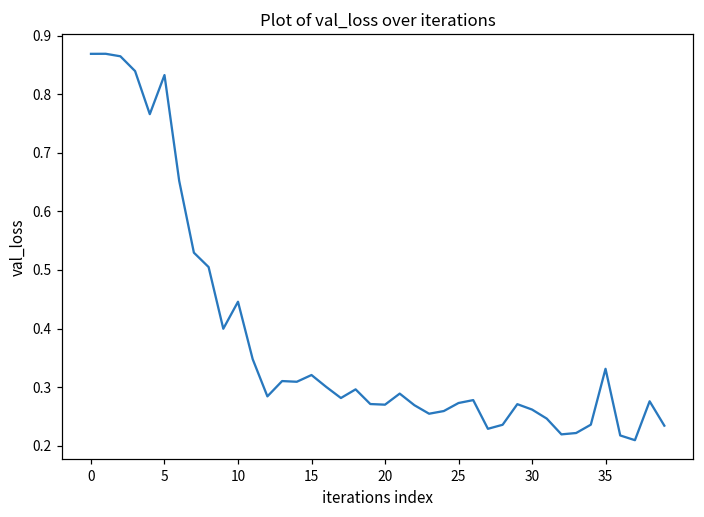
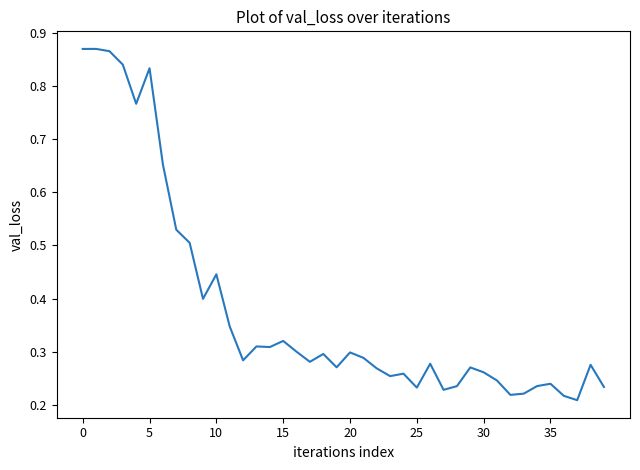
  {
    "0": 0.87,
    "5": 0.83,
    "10": 0.45,
    "15": 0.32,
-   "20": 0.27,
-   "25": 0.27,
+   "20": 0.30,
+   "25": 0.23,
    "30": 0.26,
-   "35": 0.33
+   "35": 0.24
  }
